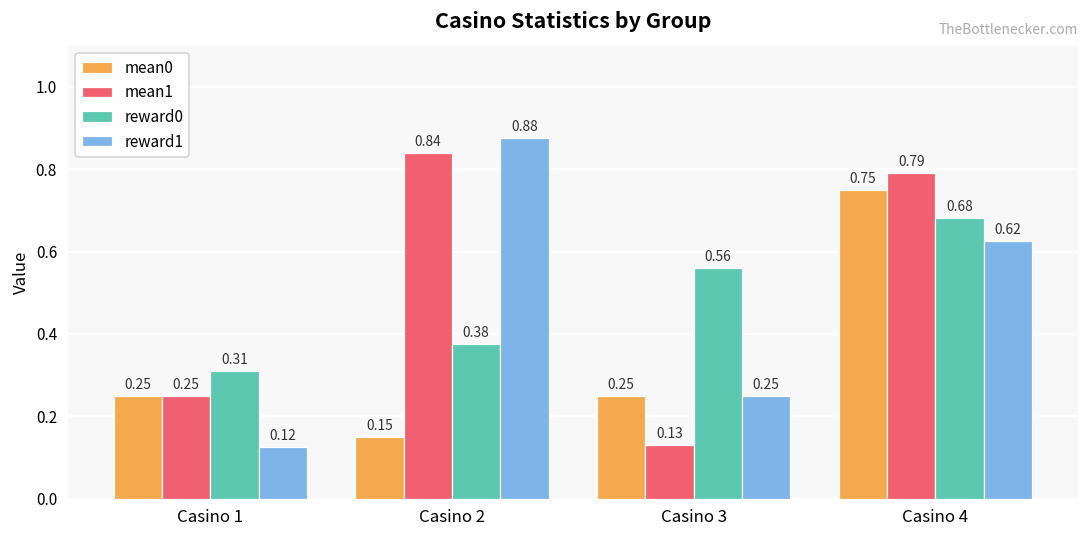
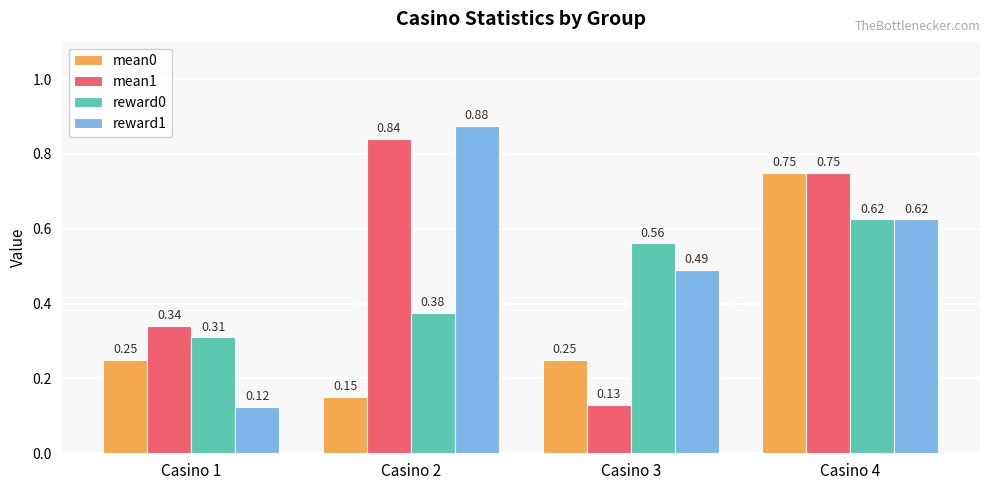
  {
    "mean0": {
      "Casino 1": 0.25,
      "Casino 2": 0.15,
      "Casino 3": 0.25,
      "Casino 4": 0.75
    },
    "mean1": {
-     "Casino 1": 0.25,
+     "Casino 1": 0.34,
      "Casino 2": 0.84,
      "Casino 3": 0.13,
-     "Casino 4": 0.79
+     "Casino 4": 0.75
    },
    "reward0": {
      "Casino 1": 0.31,
      "Casino 2": 0.38,
      "Casino 3": 0.56,
-     "Casino 4": 0.68
+     "Casino 4": 0.62
    },
    "reward1": {
      "Casino 1": 0.12,
      "Casino 2": 0.88,
-     "Casino 3": 0.25,
+     "Casino 3": 0.49,
      "Casino 4": 0.62
    }
  }
